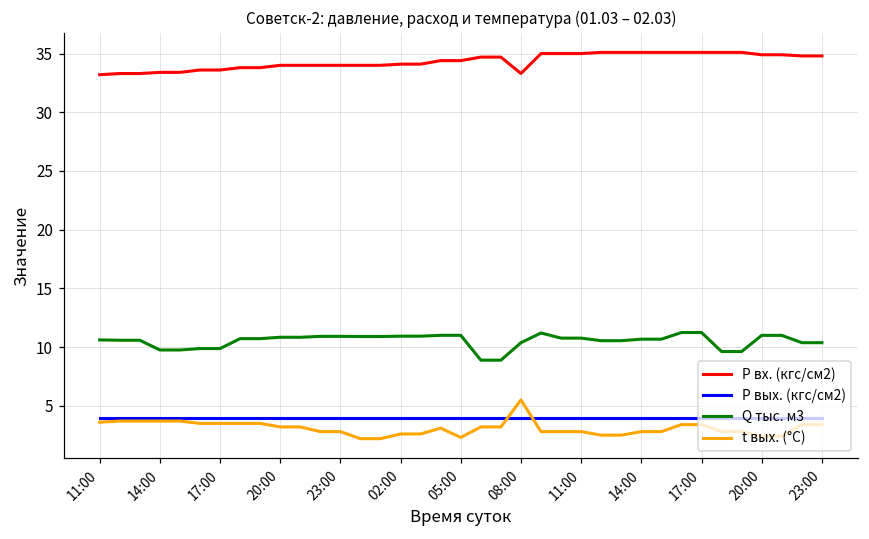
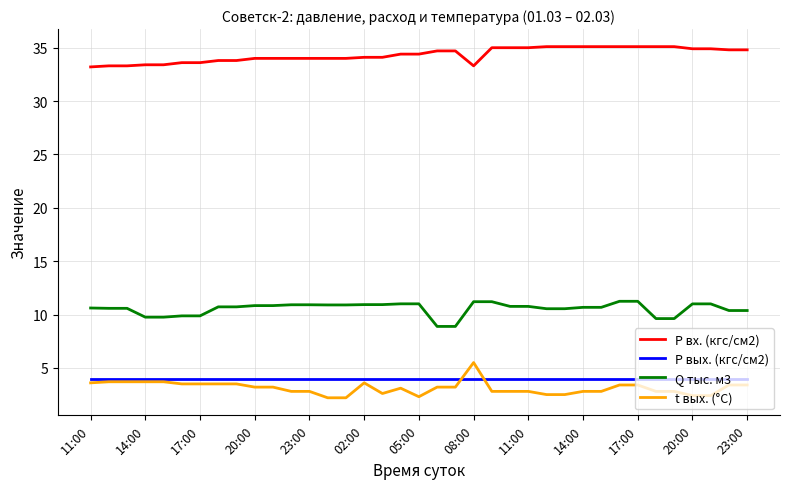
  {
    "P вх. (кгс/см2)": {
      "02:00": 34.1,
      "05:00": 34.4,
      "08:00": 33.3
    },
    "P вых. (кгс/см2)": {
      "02:00": 4.0,
      "05:00": 4.0,
      "08:00": 4.0
    },
    "Q тыс. м3": {
      "02:00": 10.9,
      "05:00": 11.0,
-     "08:00": 10.4
+     "08:00": 11.2
    },
    "t вых. (°C)": {
-     "02:00": 2.6,
+     "02:00": 3.6,
      "05:00": 2.3,
      "08:00": 5.5
    }
  }
